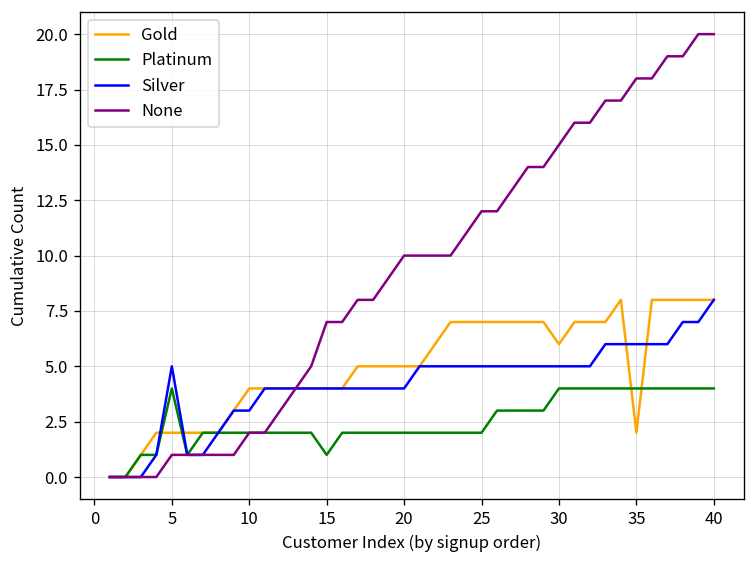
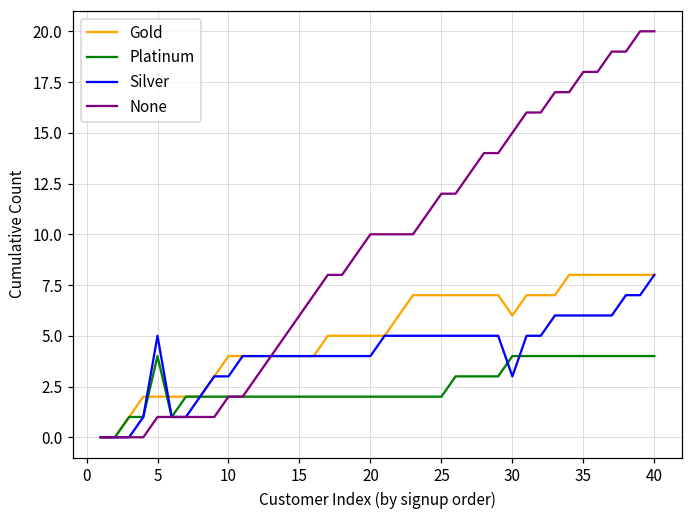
  {
    "Gold": {
      "5": 2,
      "10": 4,
      "20": 5,
      "25": 7,
      "30": 6,
-     "35": 2
+     "35": 8
    },
    "Platinum": {
      "5": 4,
-     "15": 1,
+     "15": 2,
      "20": 2,
      "25": 2,
      "30": 4,
      "35": 4,
      "40": 4
    },
    "Silver": {
      "5": 5,
      "10": 3,
      "20": 4,
      "25": 5,
-     "30": 5,
+     "30": 3,
      "35": 6
    },
    "None": {
      "5": 1,
-     "15": 7,
+     "15": 6,
      "20": 10,
      "25": 12,
      "30": 15,
      "35": 18,
      "40": 20
    }
  }
